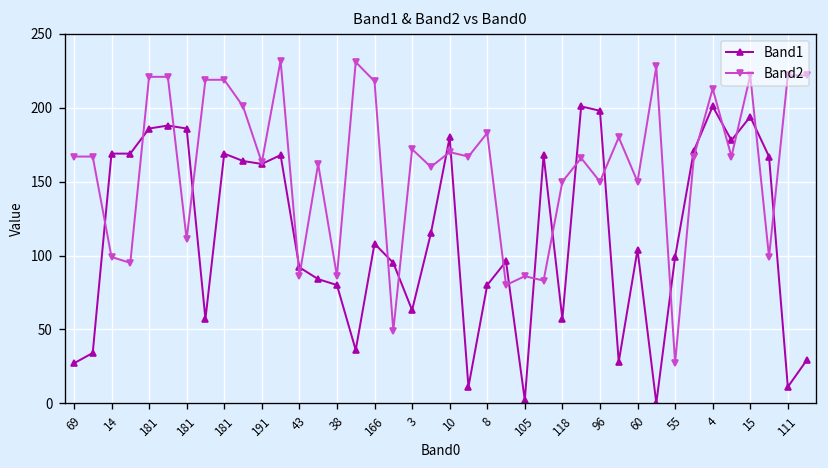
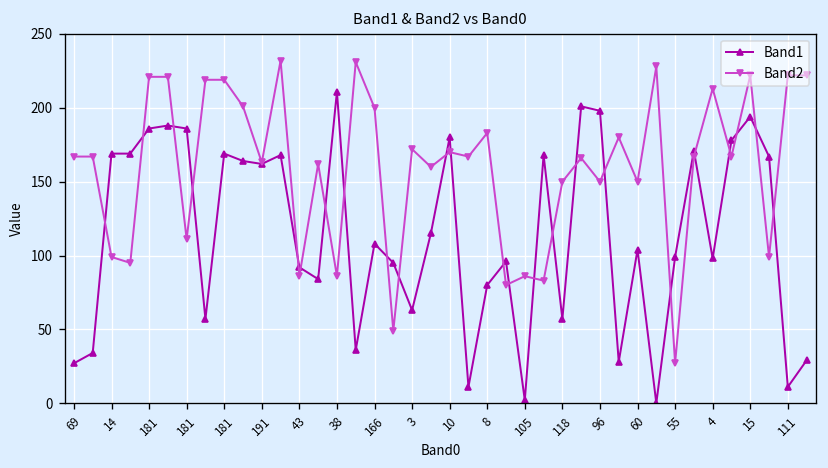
  {
    "Band1": {
      "69": 27,
      "14": 169,
      "43": 92,
-     "38": 80,
+     "38": 211,
      "166": 108,
      "10": 180,
      "8": 80,
      "105": 2,
      "118": 57,
      "96": 198,
      "60": 104,
      "55": 99,
-     "4": 201,
+     "4": 98,
      "111": 11
    },
    "Band2": {
      "69": 167,
      "14": 99,
      "43": 86,
      "38": 86,
-     "166": 218,
+     "166": 200,
      "10": 170,
      "8": 183,
      "105": 86,
      "118": 150,
      "96": 150,
      "60": 150,
      "55": 27,
      "4": 213
    }
  }
